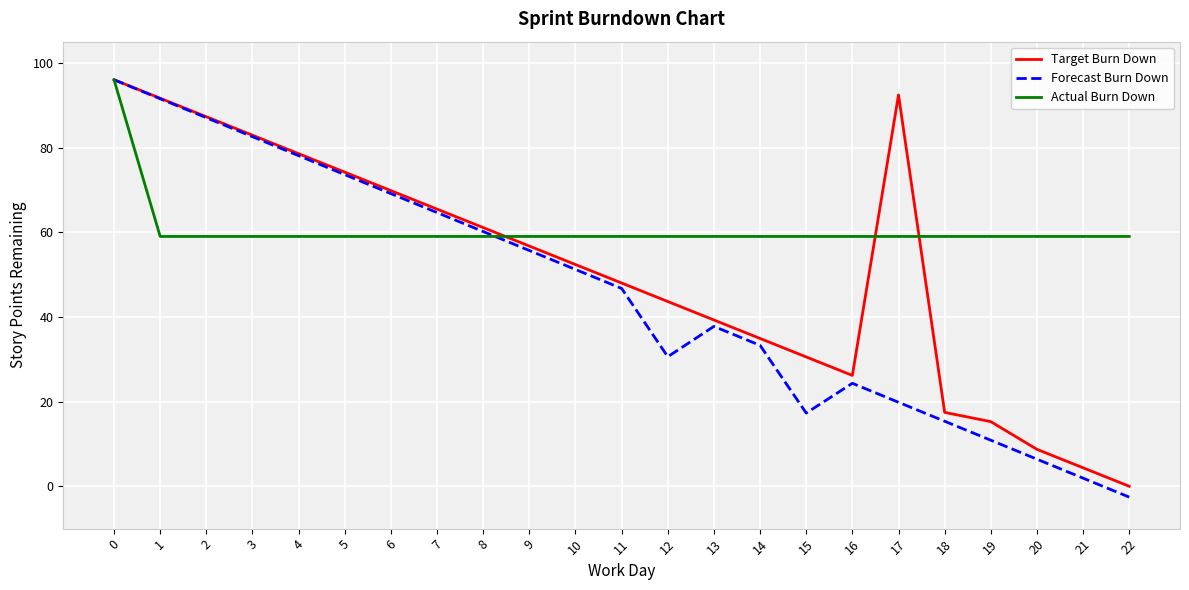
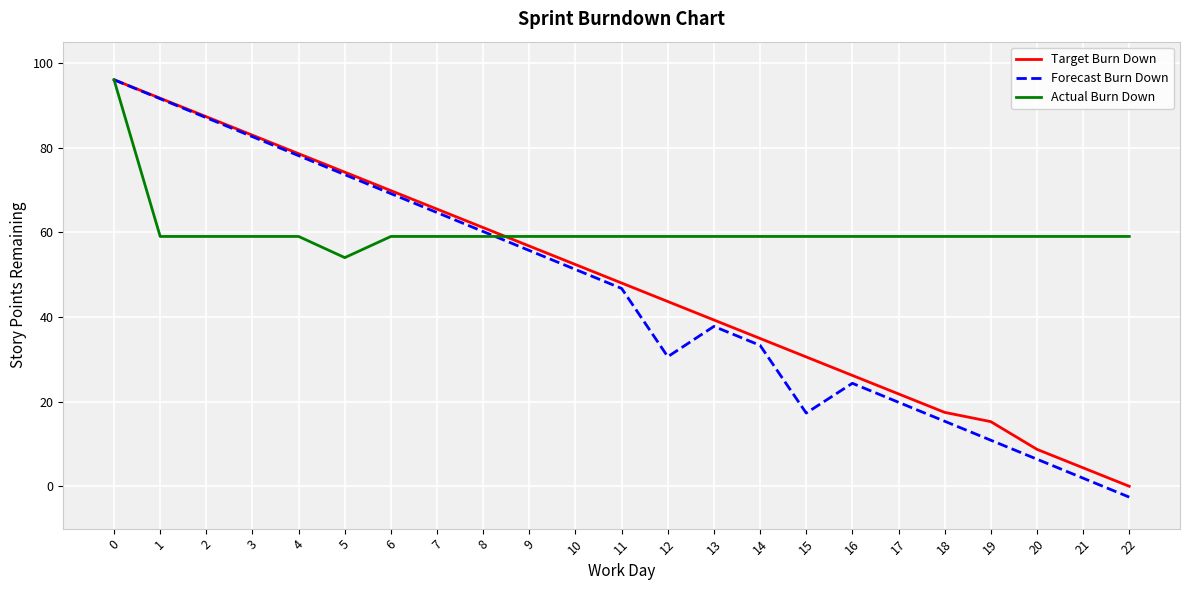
  {
    "Target Burn Down": {
      "6": 70,
      "7": 65,
      "8": 61,
      "9": 57,
      "10": 52,
      "11": 48,
      "12": 44,
      "13": 39,
      "14": 35,
      "15": 31,
      "16": 26,
-     "17": 92,
+     "17": 22,
      "18": 17,
      "19": 15,
      "20": 9,
      "21": 4,
      "22": 0
    },
    "Forecast Burn Down": {
      "6": 69,
      "7": 65,
      "8": 60,
      "9": 56,
      "10": 51,
      "11": 47,
      "12": 31,
      "13": 38,
      "14": 33,
      "15": 17,
      "16": 24,
      "17": 20,
      "18": 15,
      "19": 11,
      "20": 6,
      "21": 2,
      "22": -3
    },
    "Actual Burn Down": {
      "1": 59,
      "2": 59,
      "3": 59,
      "4": 59,
-     "5": 59,
+     "5": 54,
      "6": 59,
      "7": 59,
      "8": 59,
      "9": 59,
      "10": 59,
      "11": 59,
      "12": 59,
      "13": 59,
      "14": 59,
      "15": 59,
      "16": 59,
      "17": 59,
      "18": 59,
      "19": 59,
      "20": 59,
      "21": 59,
      "22": 59
    }
  }
